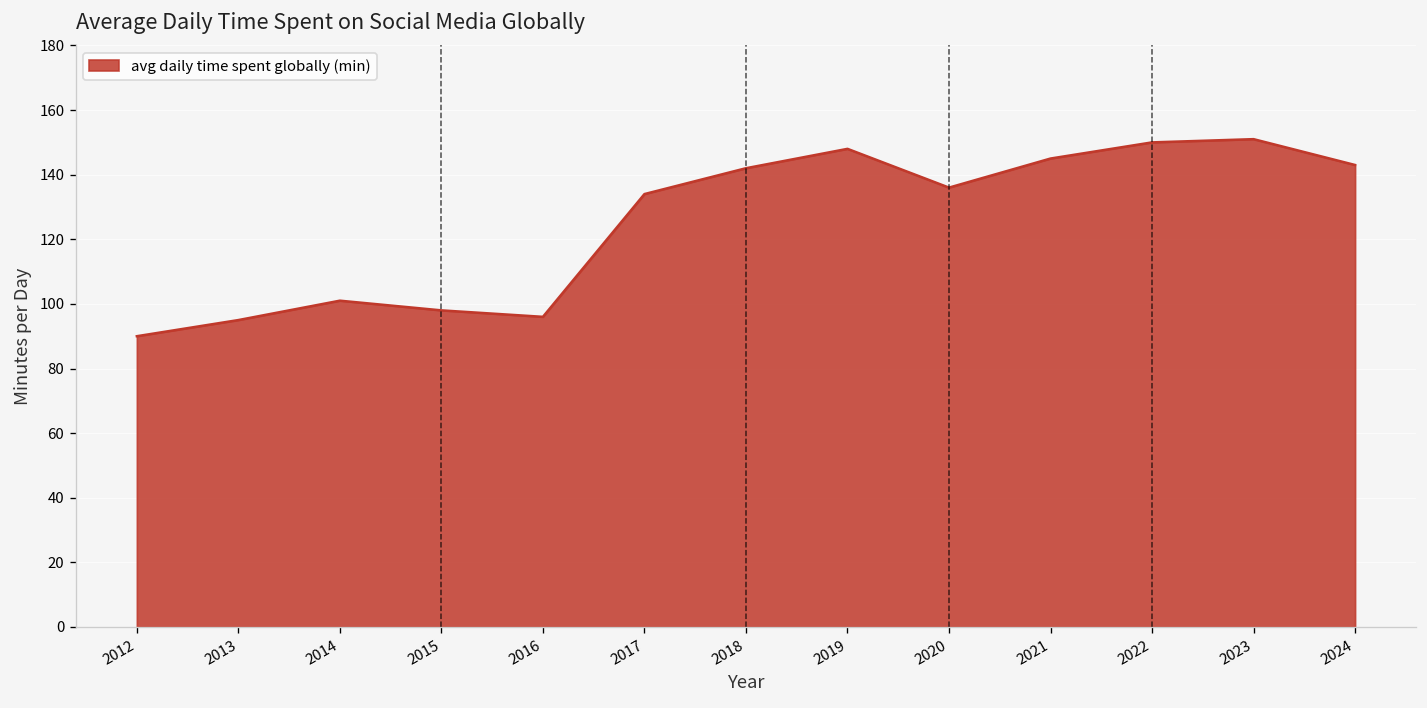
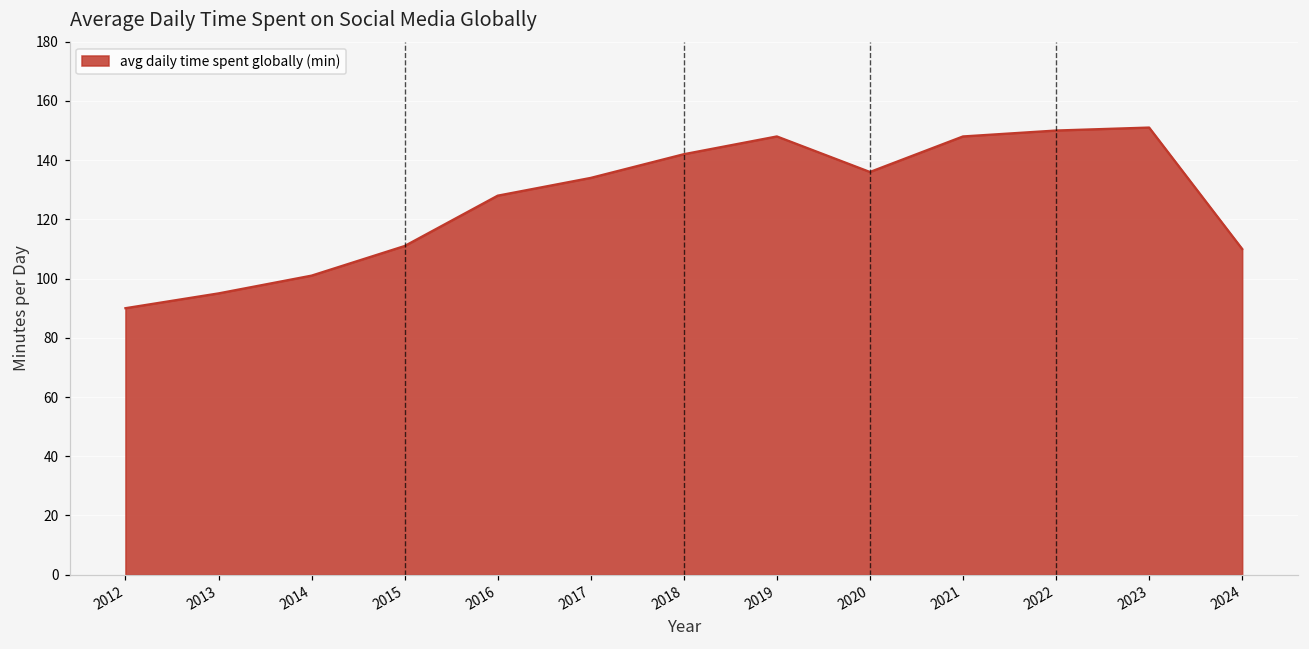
  {
    "2012": 90,
    "2013": 95,
    "2014": 101,
-   "2015": 98,
-   "2016": 96,
+   "2015": 111,
+   "2016": 128,
    "2017": 134,
    "2018": 142,
    "2019": 148,
    "2020": 136,
-   "2021": 145,
+   "2021": 148,
    "2022": 150,
    "2023": 151,
-   "2024": 143
+   "2024": 110
  }
